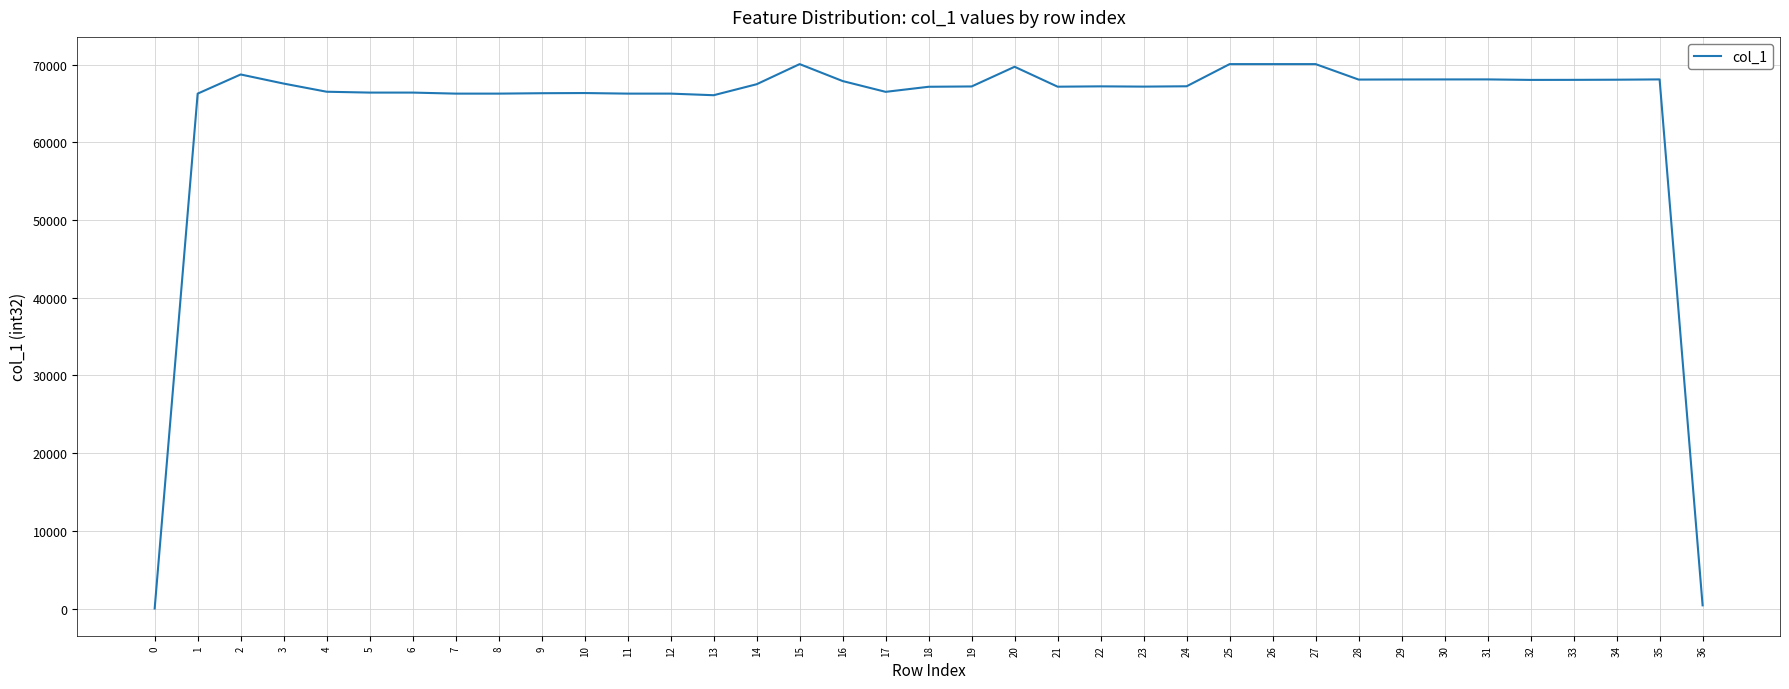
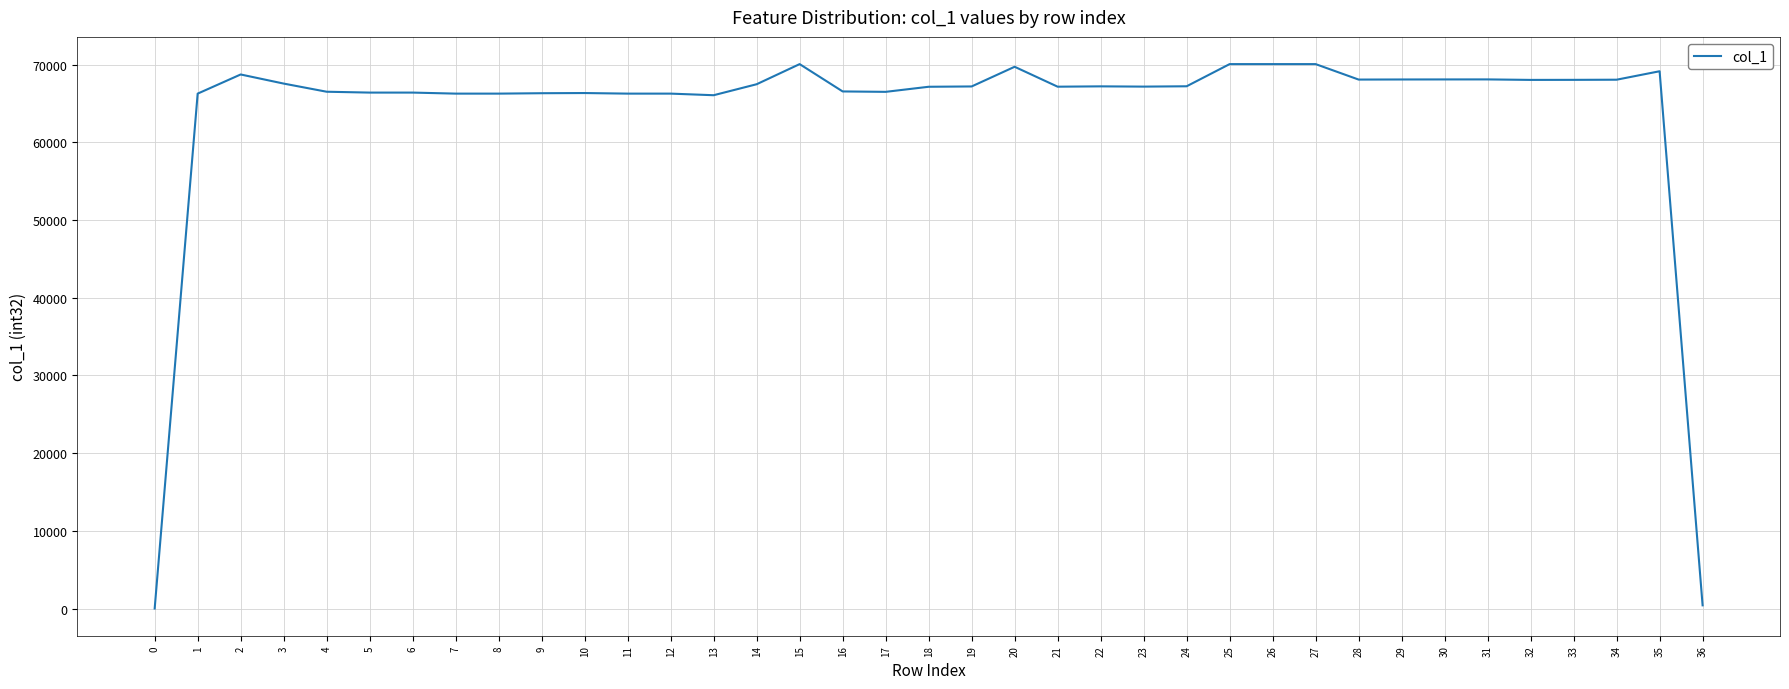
  {
    "0": 0,
    "1": 66000,
    "2": 69000,
    "3": 68000,
    "4": 67000,
    "5": 66000,
    "6": 66000,
    "7": 66000,
    "8": 66000,
    "9": 66000,
    "10": 66000,
    "11": 66000,
    "12": 66000,
    "13": 66000,
    "14": 67000,
    "15": 70000,
-   "16": 68000,
+   "16": 67000,
    "17": 66000,
    "18": 67000,
    "19": 67000,
    "20": 70000,
    "21": 67000,
    "22": 67000,
    "23": 67000,
    "24": 67000,
    "25": 70000,
    "26": 70000,
    "27": 70000,
    "28": 68000,
    "29": 68000,
    "30": 68000,
    "31": 68000,
    "32": 68000,
    "33": 68000,
    "34": 68000,
-   "35": 68000,
+   "35": 69000,
    "36": 0
  }
